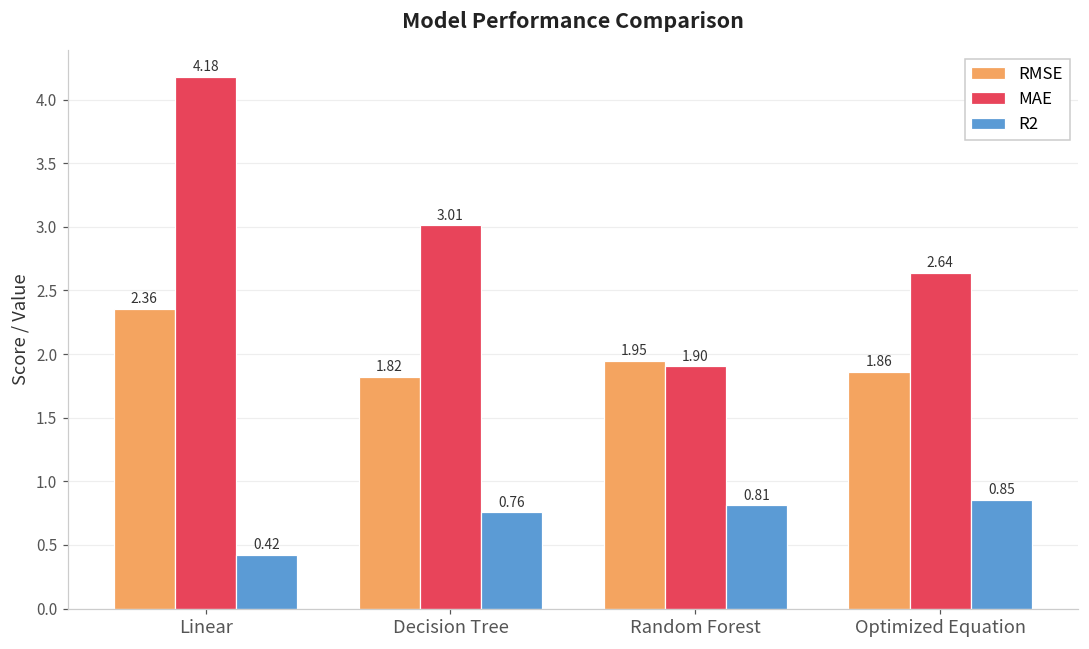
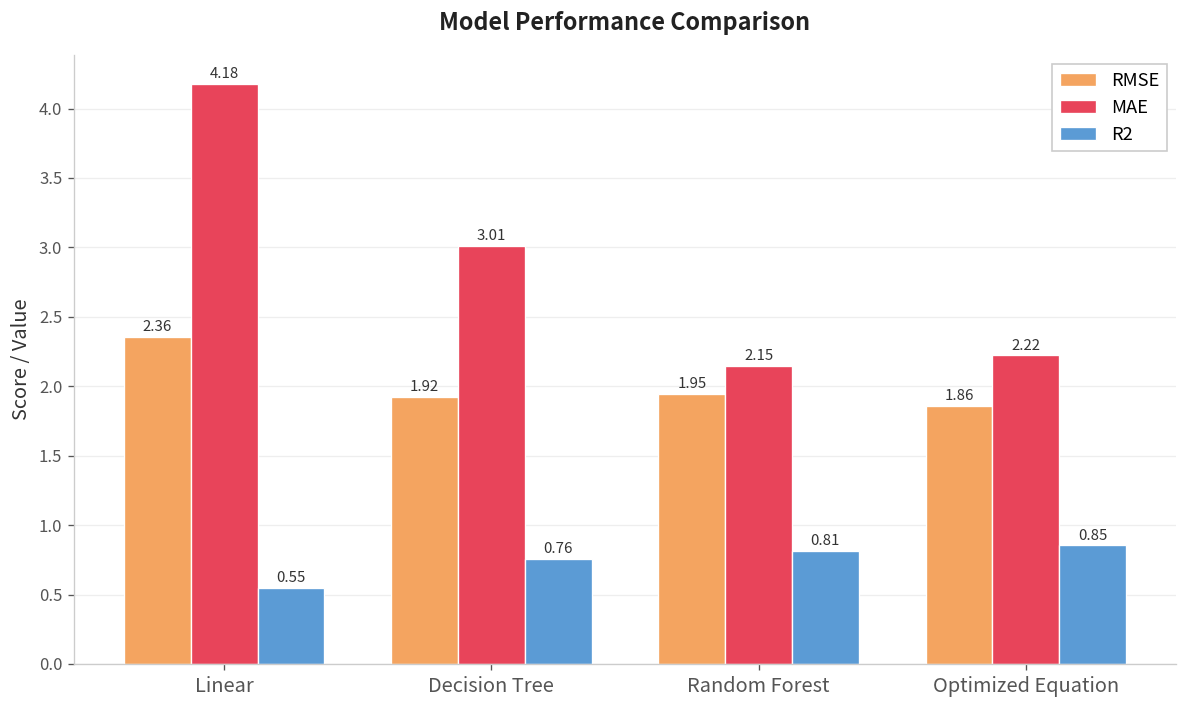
  {
    "RMSE": {
      "Linear": 2.36,
-     "Decision Tree": 1.82,
+     "Decision Tree": 1.92,
      "Random Forest": 1.95,
      "Optimized Equation": 1.86
    },
    "MAE": {
      "Linear": 4.18,
      "Decision Tree": 3.01,
-     "Random Forest": 1.90,
-     "Optimized Equation": 2.64
+     "Random Forest": 2.15,
+     "Optimized Equation": 2.22
    },
    "R2": {
-     "Linear": 0.42,
+     "Linear": 0.55,
      "Decision Tree": 0.76,
      "Random Forest": 0.81,
      "Optimized Equation": 0.85
    }
  }
